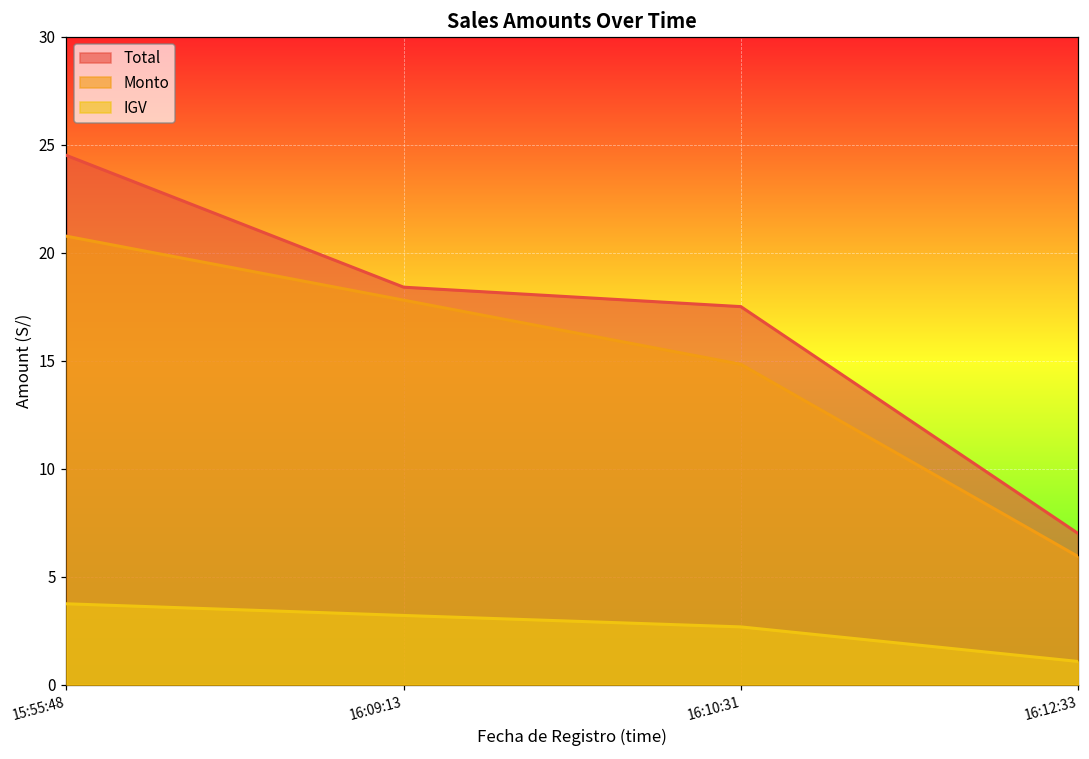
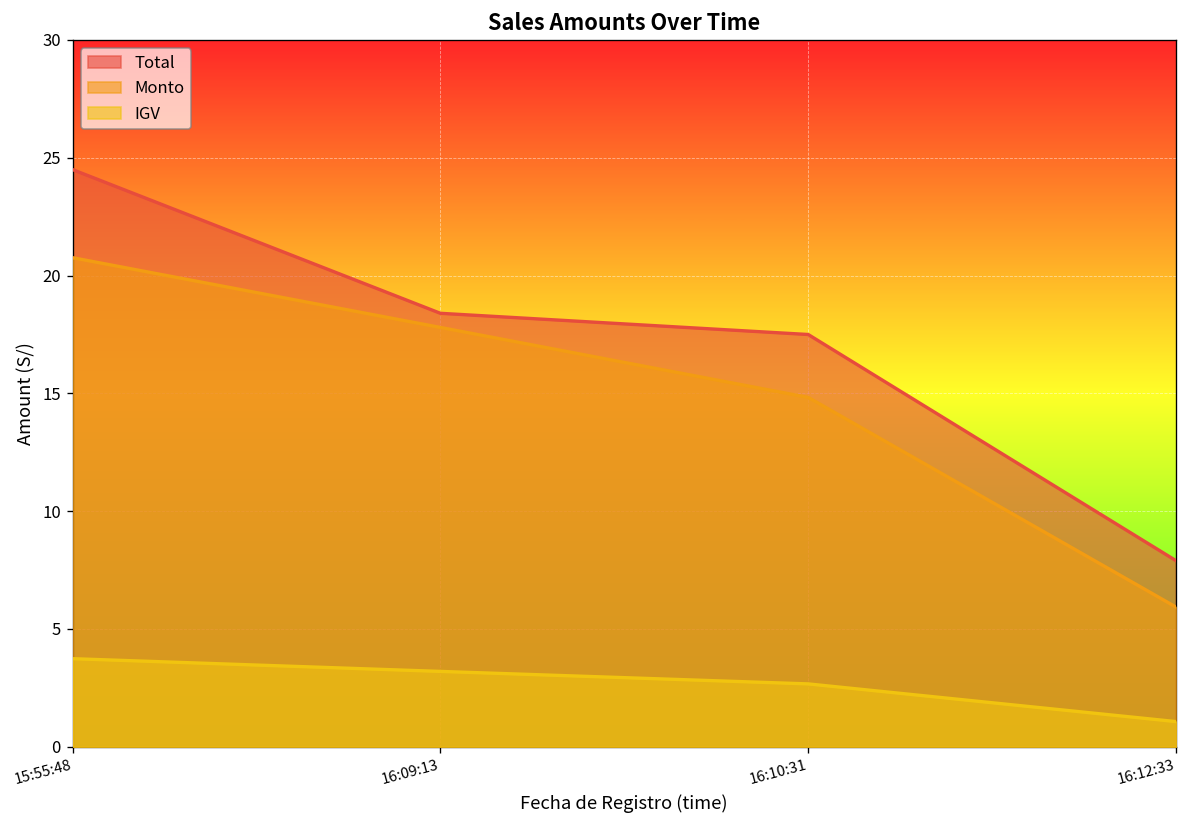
  {
    "Total": {
      "15:55:48": 24.5,
      "16:09:13": 18.4,
      "16:10:31": 17.5,
-     "16:12:33": 7.0
+     "16:12:33": 7.9
    }
  }
